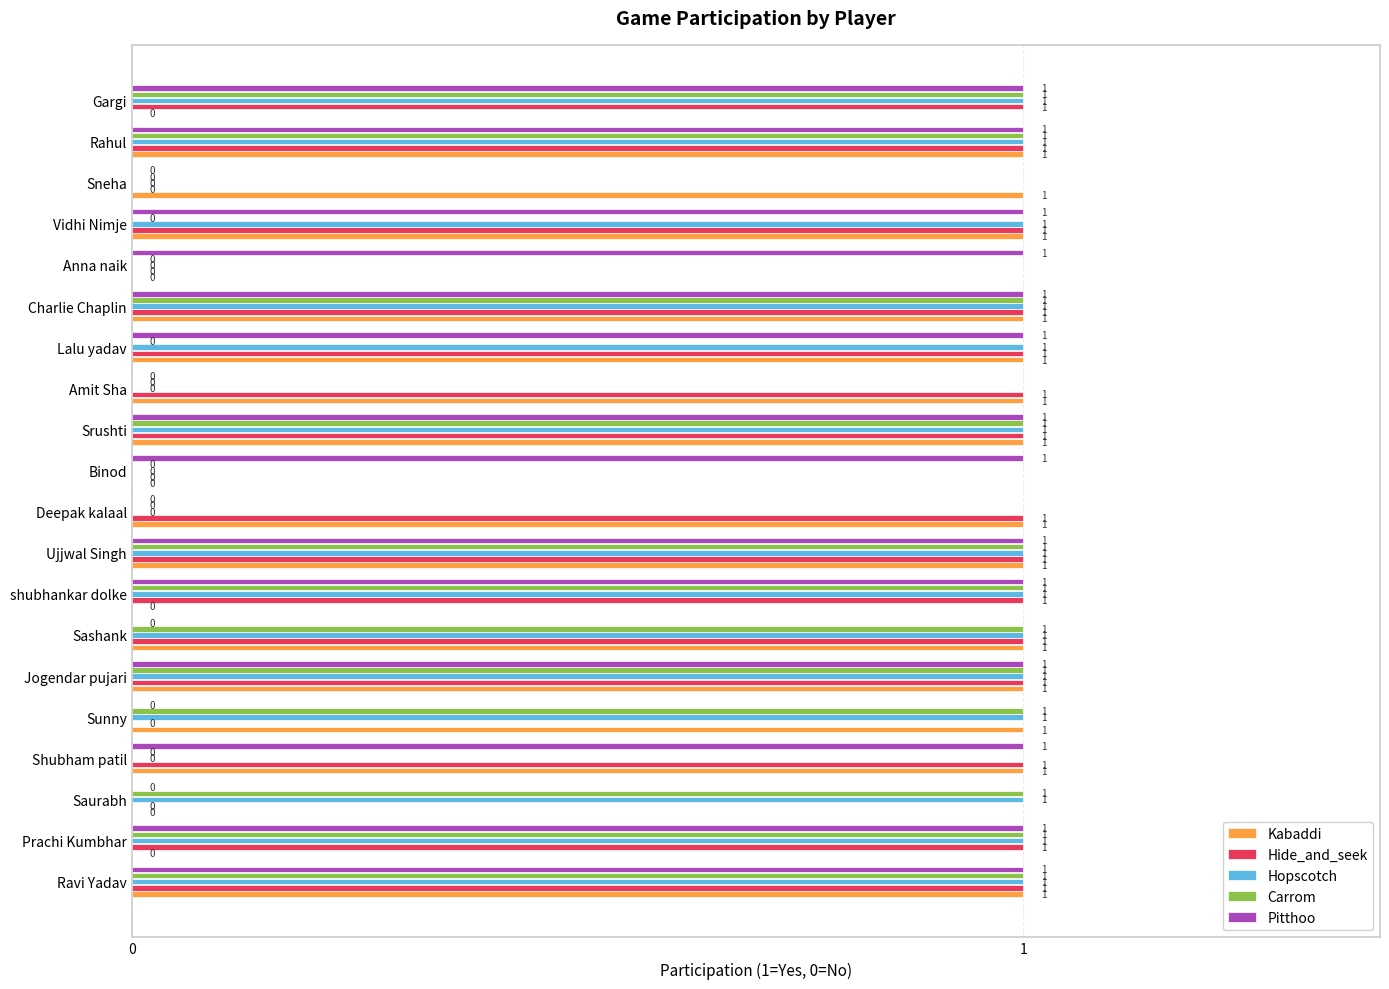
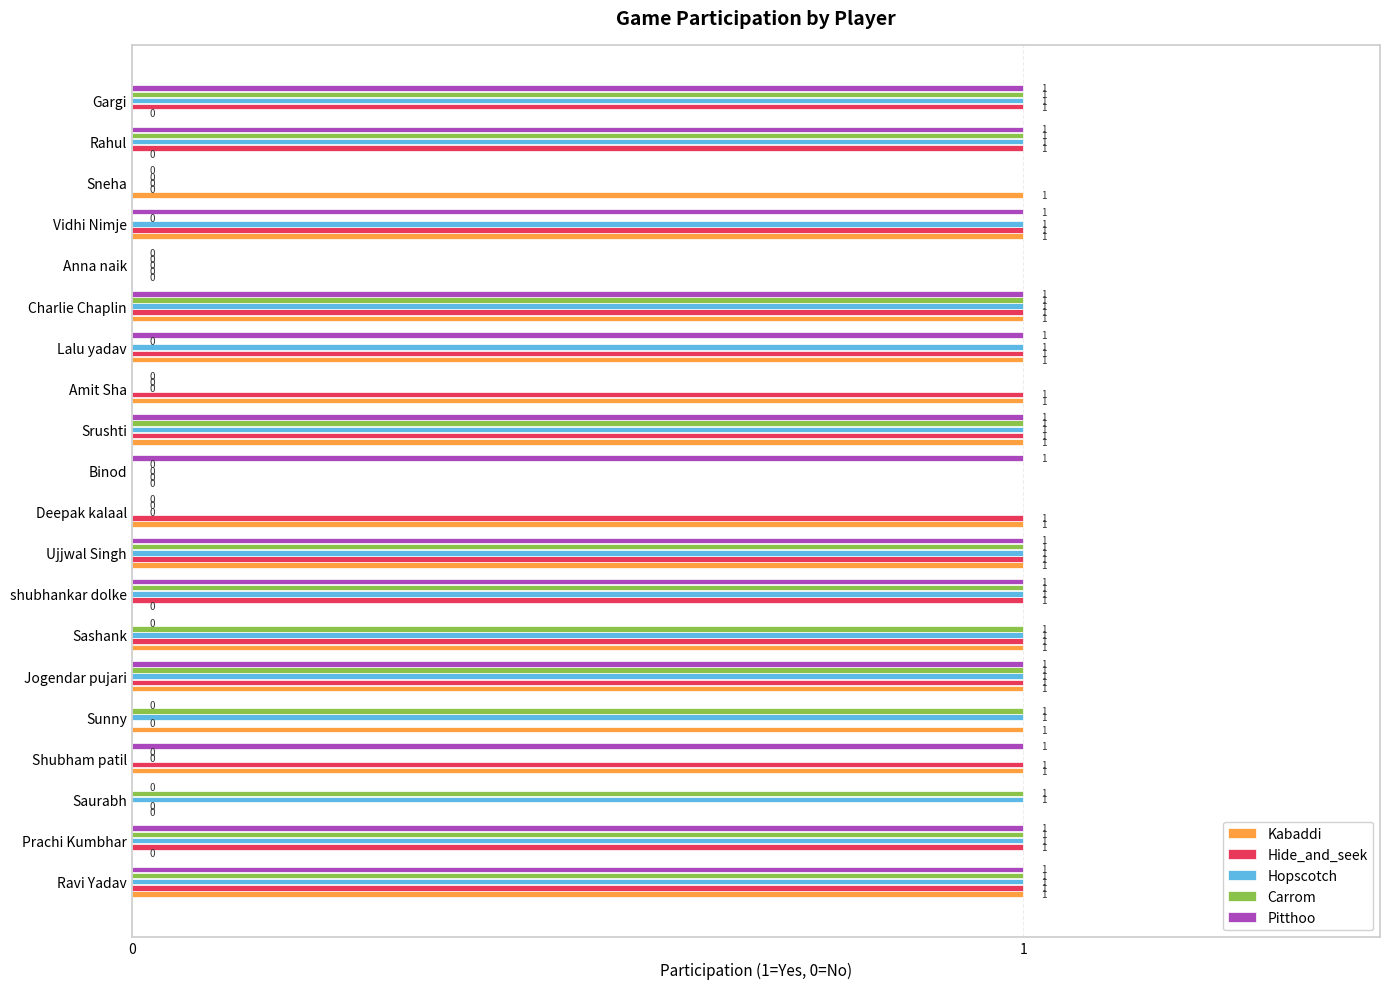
  {
    "Kabaddi": {
      "Gargi": 0,
-     "Rahul": 1,
+     "Rahul": 0,
      "Sneha": 1,
      "shubhankar dolke": 0,
      "Sunny": 1,
      "Prachi Kumbhar": 0
    },
    "Hide_and_seek": {
      "Sunny": 0
    },
    "Carrom": {
      "Vidhi Nimje": 0,
      "Lalu yadav": 0
    },
    "Pitthoo": {
      "Vidhi Nimje": 1,
-     "Anna naik": 1,
+     "Anna naik": 0,
      "Lalu yadav": 1,
      "Binod": 1,
      "Sashank": 0,
      "Sunny": 0,
      "Shubham patil": 1,
      "Saurabh": 0
    }
  }
